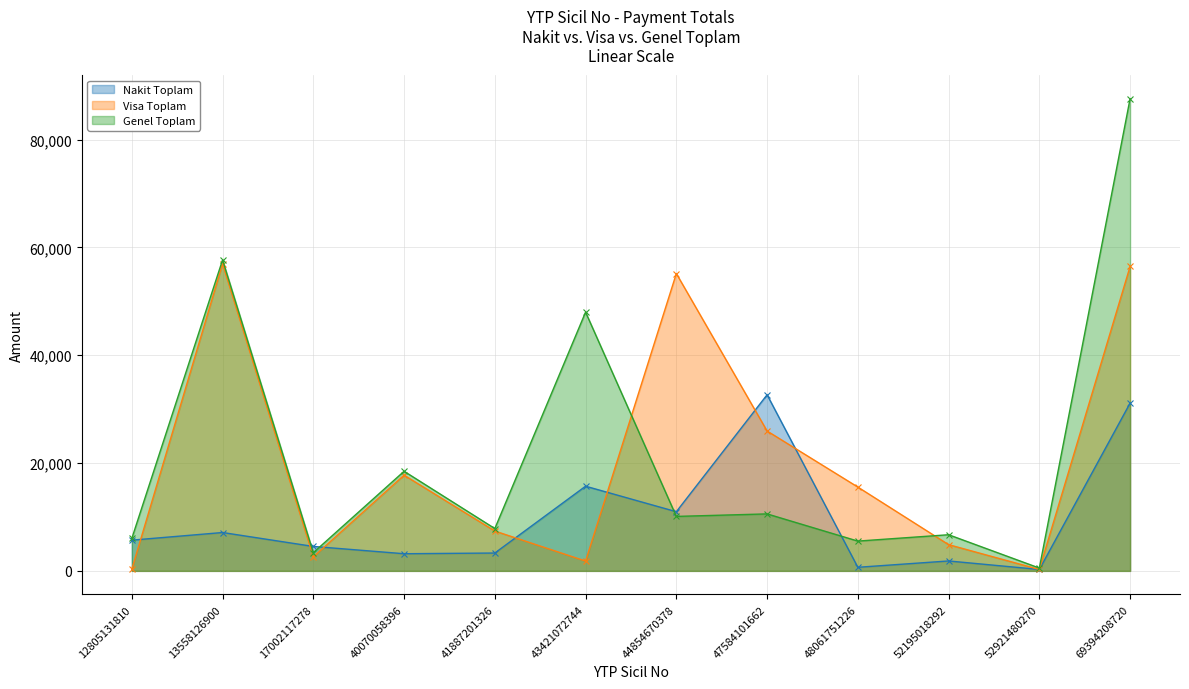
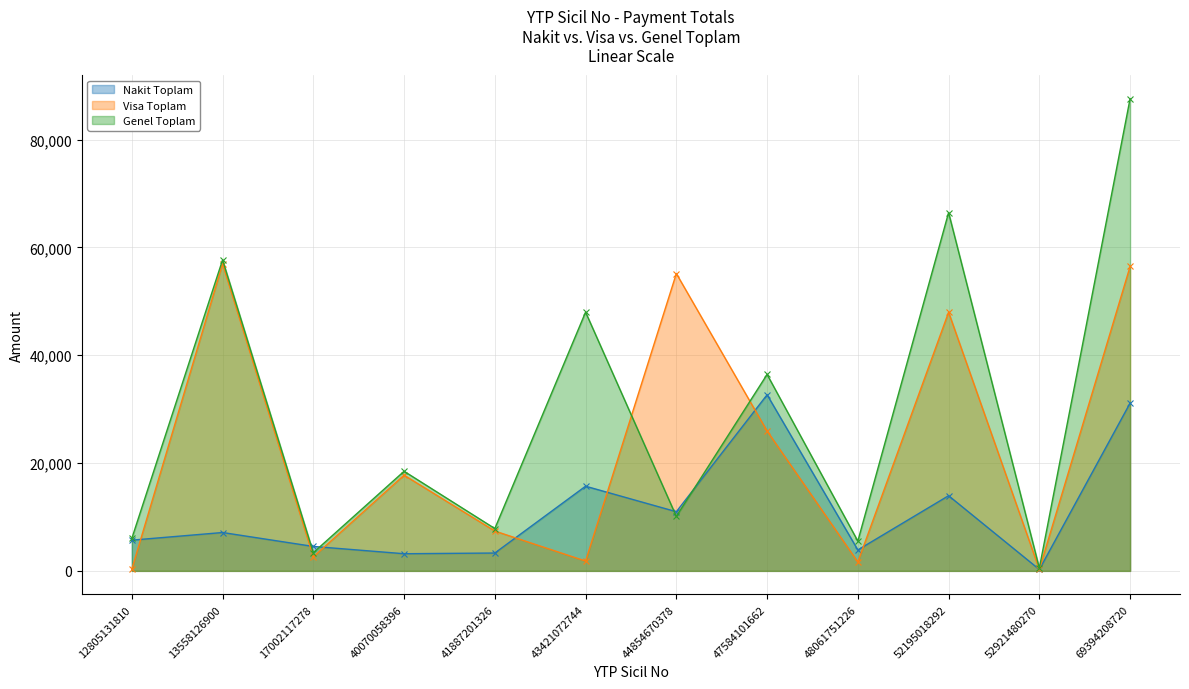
  {
    "Nakit Toplam": {
      "13558126900": "7,000",
      "17002117278": "5,000",
      "40070058396": "3,000",
      "41887201326": "3,000",
      "43421072744": "16,000",
      "44854670378": "11,000",
      "47584101662": "33,000",
-     "48061751226": "1,000",
-     "52195018292": "2,000",
+     "48061751226": "4,000",
+     "52195018292": "14,000",
      "69394208720": "31,000"
    },
    "Visa Toplam": {
      "12805131810": "0",
      "13558126900": "57,000",
      "17002117278": "3,000",
      "40070058396": "18,000",
      "43421072744": "2,000",
      "44854670378": "55,000",
      "47584101662": "26,000",
-     "48061751226": "16,000",
-     "52195018292": "5,000",
+     "48061751226": "2,000",
+     "52195018292": "48,000",
      "69394208720": "56,000"
    },
    "Genel Toplam": {
      "13558126900": "58,000",
      "17002117278": "3,000",
      "40070058396": "18,000",
      "43421072744": "48,000",
      "44854670378": "10,000",
-     "47584101662": "11,000",
+     "47584101662": "36,000",
      "48061751226": "6,000",
-     "52195018292": "7,000",
+     "52195018292": "66,000",
      "69394208720": "88,000"
    }
  }
